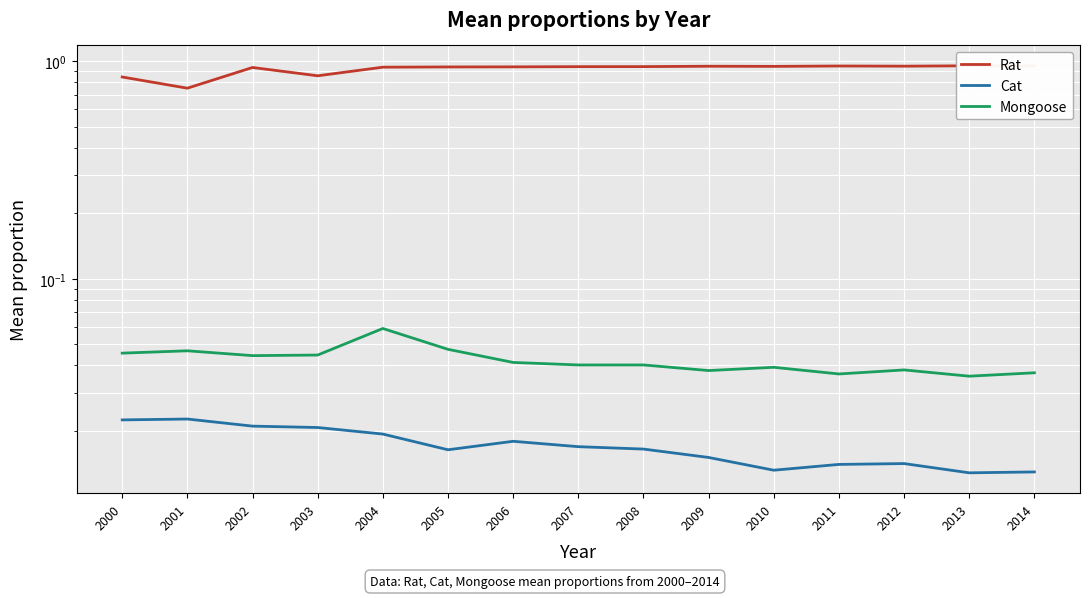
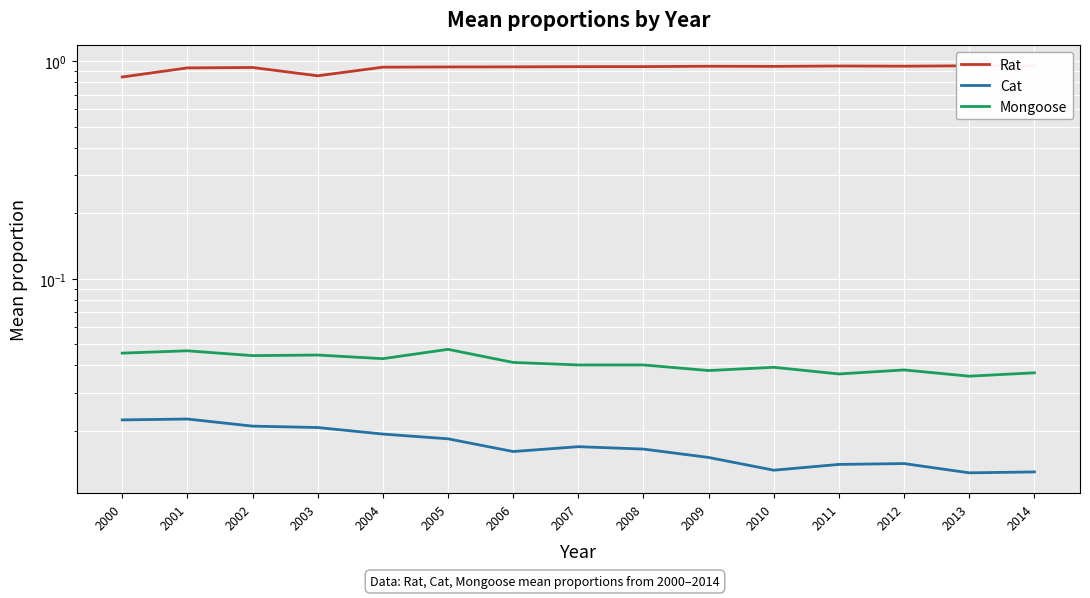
  {
    "Rat": {
      "2000": 0.85,
-     "2001": 0.75,
+     "2001": 0.93,
      "2002": 0.93,
      "2003": 0.86,
      "2004": 0.94,
      "2005": 0.94,
      "2006": 0.94,
      "2007": 0.94,
      "2008": 0.94,
      "2009": 0.9,
      "2010": 0.9,
      "2011": 0.9,
      "2012": 0.9
    },
    "Cat": {
      "2000": 0.022,
      "2001": 0.023,
      "2002": 0.021,
      "2003": 0.021,
      "2004": 0.019,
-     "2005": 0.016,
-     "2006": 0.018,
+     "2005": 0.018,
+     "2006": 0.016,
      "2007": 0.017,
      "2008": 0.017,
      "2009": 0.015,
      "2010": 0.013,
      "2011": 0.014,
      "2012": 0.014,
      "2013": 0.013,
      "2014": 0.013
    },
    "Mongoose": {
      "2000": 0.046,
      "2001": 0.047,
      "2002": 0.044,
      "2003": 0.045,
-     "2004": 0.059,
+     "2004": 0.043,
      "2005": 0.047,
      "2006": 0.041,
      "2007": 0.040,
      "2008": 0.040,
      "2009": 0.038,
      "2010": 0.039,
      "2011": 0.037,
      "2012": 0.038,
      "2013": 0.036,
      "2014": 0.037
    }
  }
